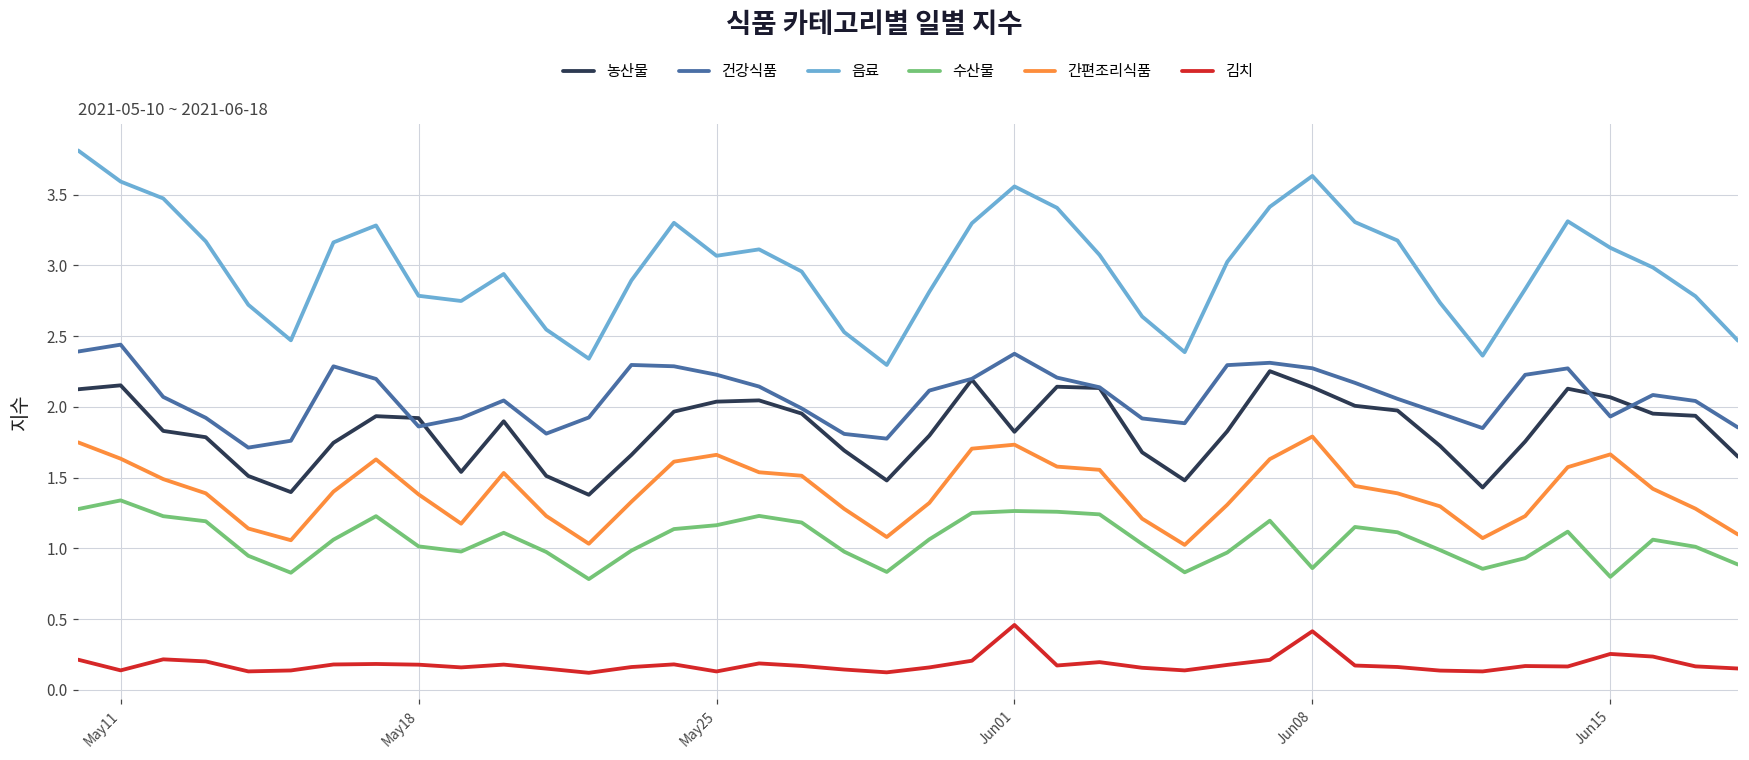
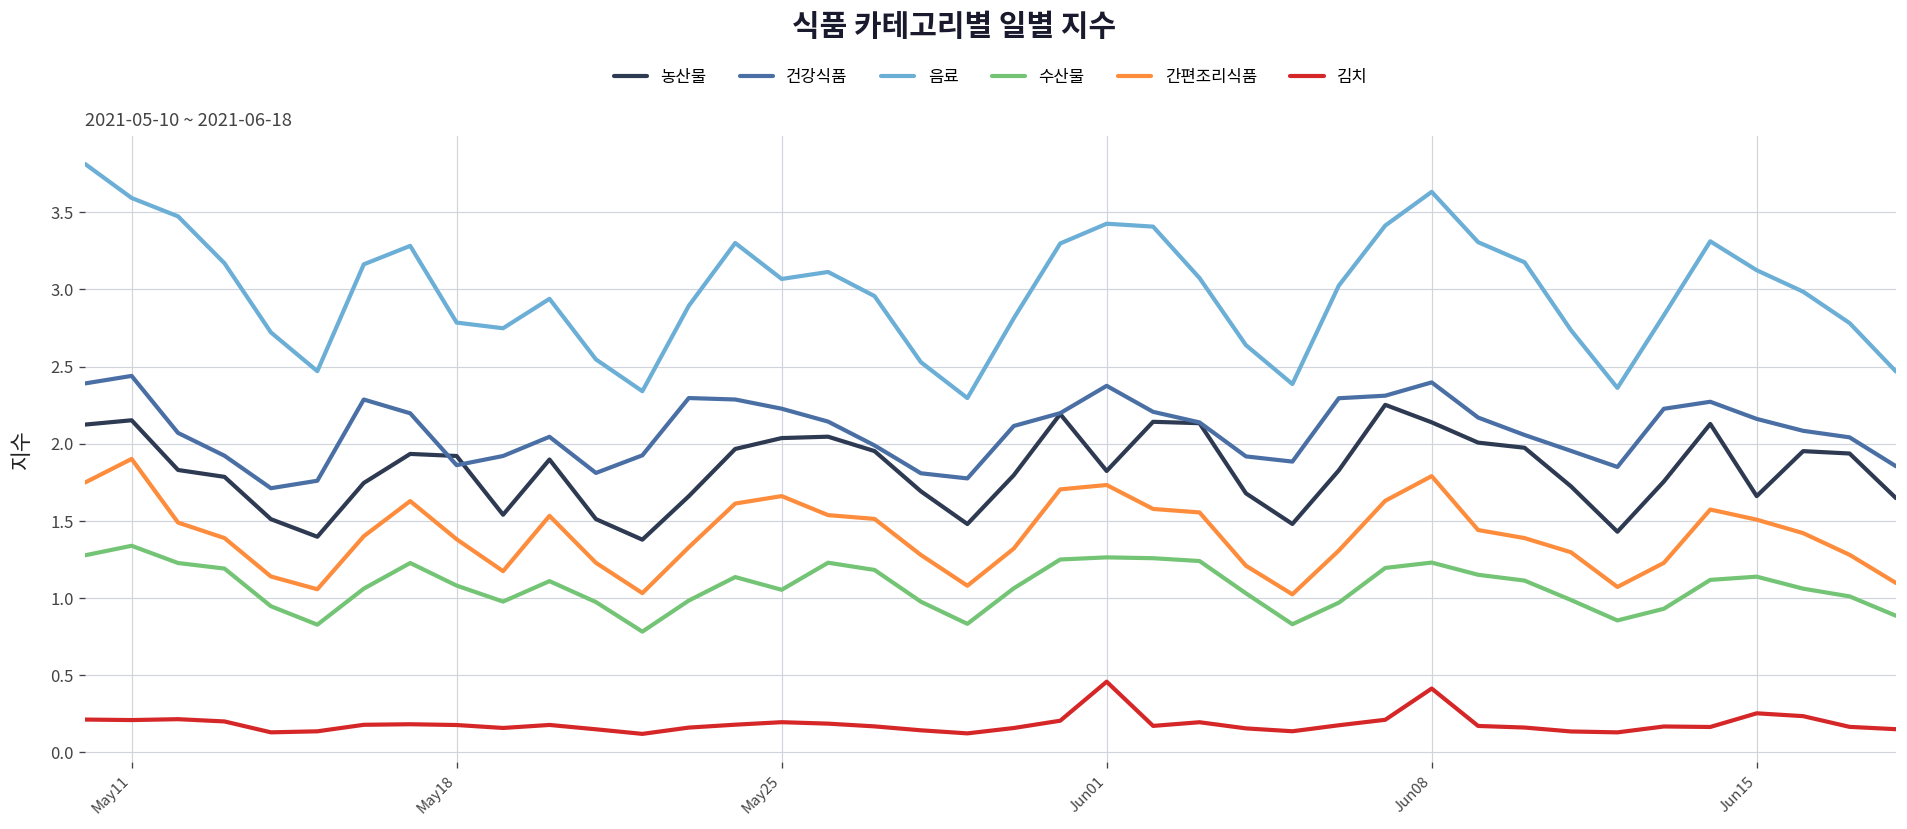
  {
    "농산물": {
      "May11": 2.15,
      "May18": 1.92,
      "May25": 2.04,
      "Jun01": 1.82,
      "Jun08": 2.14,
-     "Jun15": 2.07
+     "Jun15": 1.66
    },
    "건강식품": {
      "May11": 2.44,
      "May18": 1.86,
      "May25": 2.23,
      "Jun01": 2.38,
-     "Jun08": 2.27,
-     "Jun15": 1.93
+     "Jun08": 2.40,
+     "Jun15": 2.16
    },
    "음료": {
      "May11": 3.59,
      "May18": 2.79,
      "May25": 3.07,
-     "Jun01": 3.56,
+     "Jun01": 3.43,
      "Jun08": 3.63,
      "Jun15": 3.12
    },
    "수산물": {
      "May11": 1.34,
-     "May18": 1.01,
-     "May25": 1.16,
+     "May18": 1.08,
+     "May25": 1.05,
      "Jun01": 1.26,
-     "Jun08": 0.86,
-     "Jun15": 0.80
+     "Jun08": 1.23,
+     "Jun15": 1.14
    },
    "간편조리식품": {
-     "May11": 1.63,
+     "May11": 1.90,
      "May18": 1.38,
      "May25": 1.66,
      "Jun01": 1.73,
      "Jun08": 1.79,
-     "Jun15": 1.66
+     "Jun15": 1.51
    },
    "김치": {
-     "May11": 0.14,
+     "May11": 0.21,
      "May18": 0.18,
-     "May25": 0.13,
+     "May25": 0.20,
      "Jun01": 0.46,
      "Jun08": 0.41,
      "Jun15": 0.25
    }
  }
